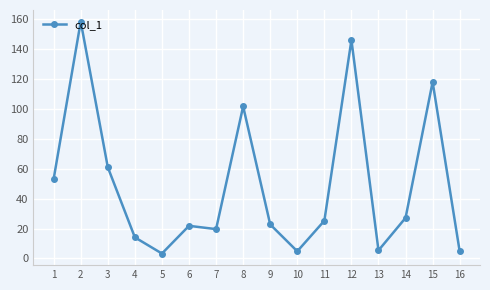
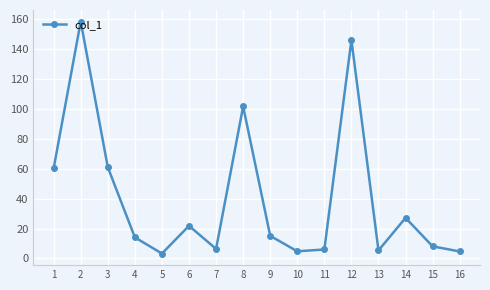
  {
-   "1": 53,
+   "1": 60,
    "2": 158,
    "3": 61,
    "4": 14,
    "5": 3,
    "6": 22,
-   "7": 20,
+   "7": 6,
    "8": 102,
-   "9": 23,
+   "9": 15,
    "10": 5,
-   "11": 25,
+   "11": 6,
    "12": 146,
    "13": 5,
    "14": 27,
-   "15": 118,
+   "15": 8,
    "16": 5
  }
